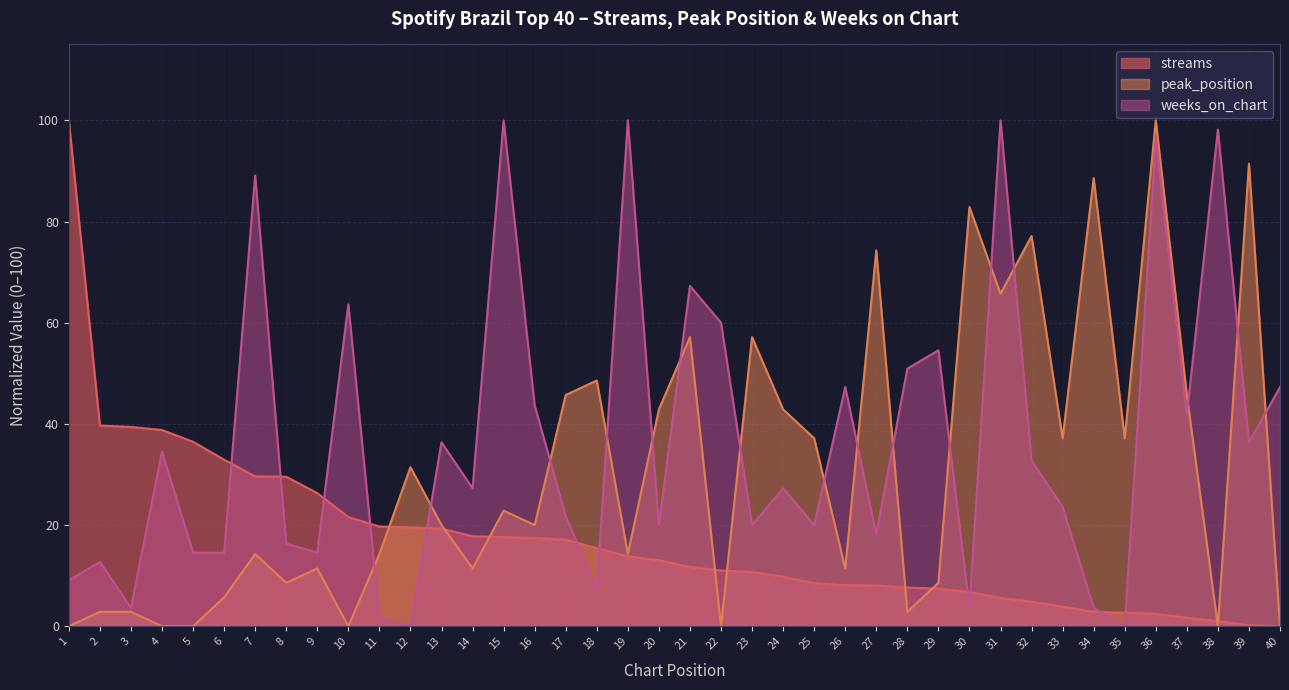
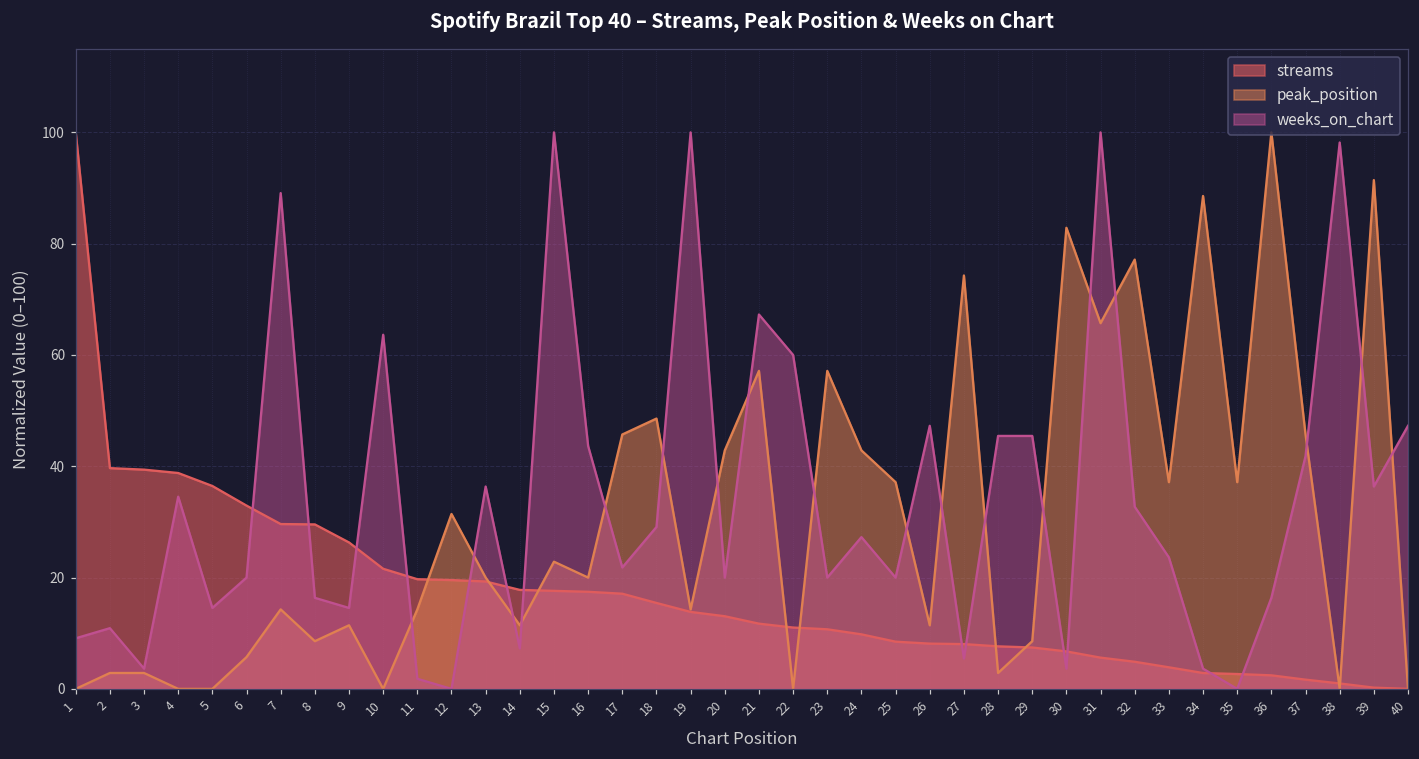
  {
    "weeks_on_chart": {
      "1": 9,
-     "2": 13,
+     "2": 11,
      "3": 4,
      "4": 35,
      "5": 15,
-     "6": 15,
+     "6": 20,
      "7": 89,
      "8": 16,
      "9": 15,
      "10": 64,
      "11": 2,
      "12": 0,
      "13": 36,
-     "14": 27,
+     "14": 7,
      "15": 100,
      "16": 44,
      "17": 22,
-     "18": 7,
+     "18": 29,
      "19": 100,
      "20": 20,
      "21": 67,
      "22": 60,
      "23": 20,
      "24": 27,
      "25": 20,
      "26": 47,
-     "27": 18,
-     "28": 51,
-     "29": 55,
+     "27": 5,
+     "28": 45,
+     "29": 45,
      "30": 4,
      "31": 100,
      "32": 33,
      "33": 24,
      "34": 4,
      "35": 0,
-     "36": 96,
+     "36": 16,
      "37": 42,
      "38": 98,
      "39": 36,
      "40": 47
    }
  }
